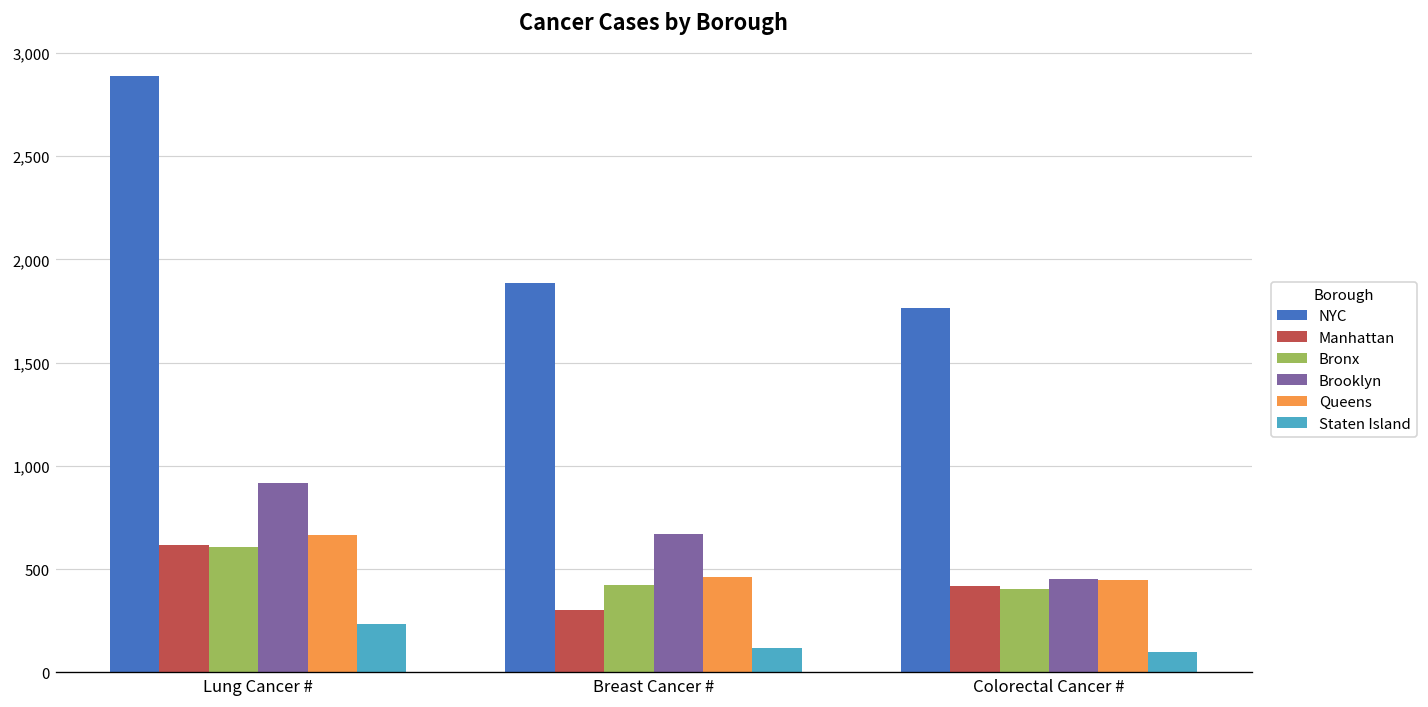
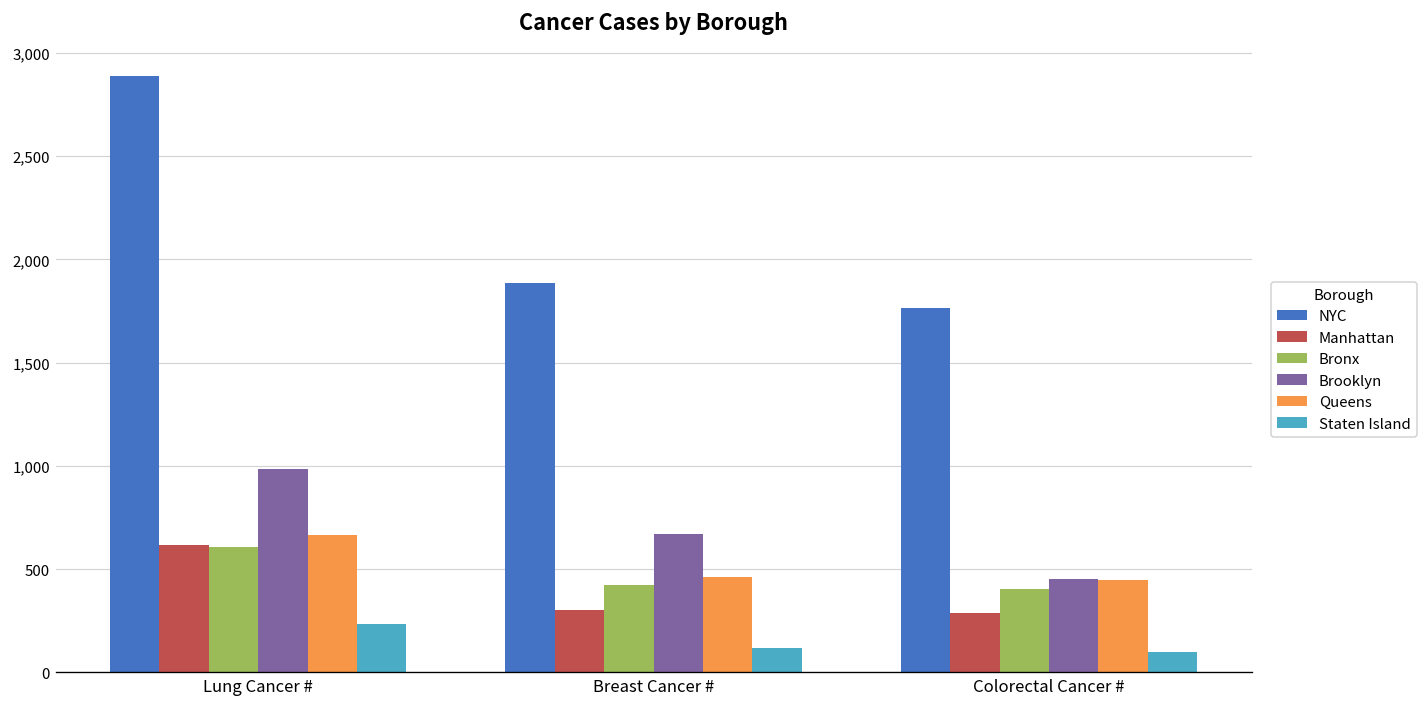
  {
    "Manhattan": {
      "Lung Cancer #": 620,
      "Breast Cancer #": 300,
-     "Colorectal Cancer #": 420
+     "Colorectal Cancer #": 290
    },
    "Bronx": {
      "Lung Cancer #": 610,
      "Breast Cancer #": 420,
      "Colorectal Cancer #": 400
    },
    "Brooklyn": {
-     "Lung Cancer #": 920,
+     "Lung Cancer #": 990,
      "Breast Cancer #": 670,
      "Colorectal Cancer #": 450
    },
    "Queens": {
      "Lung Cancer #": 660,
      "Breast Cancer #": 460,
      "Colorectal Cancer #": 450
    }
  }
